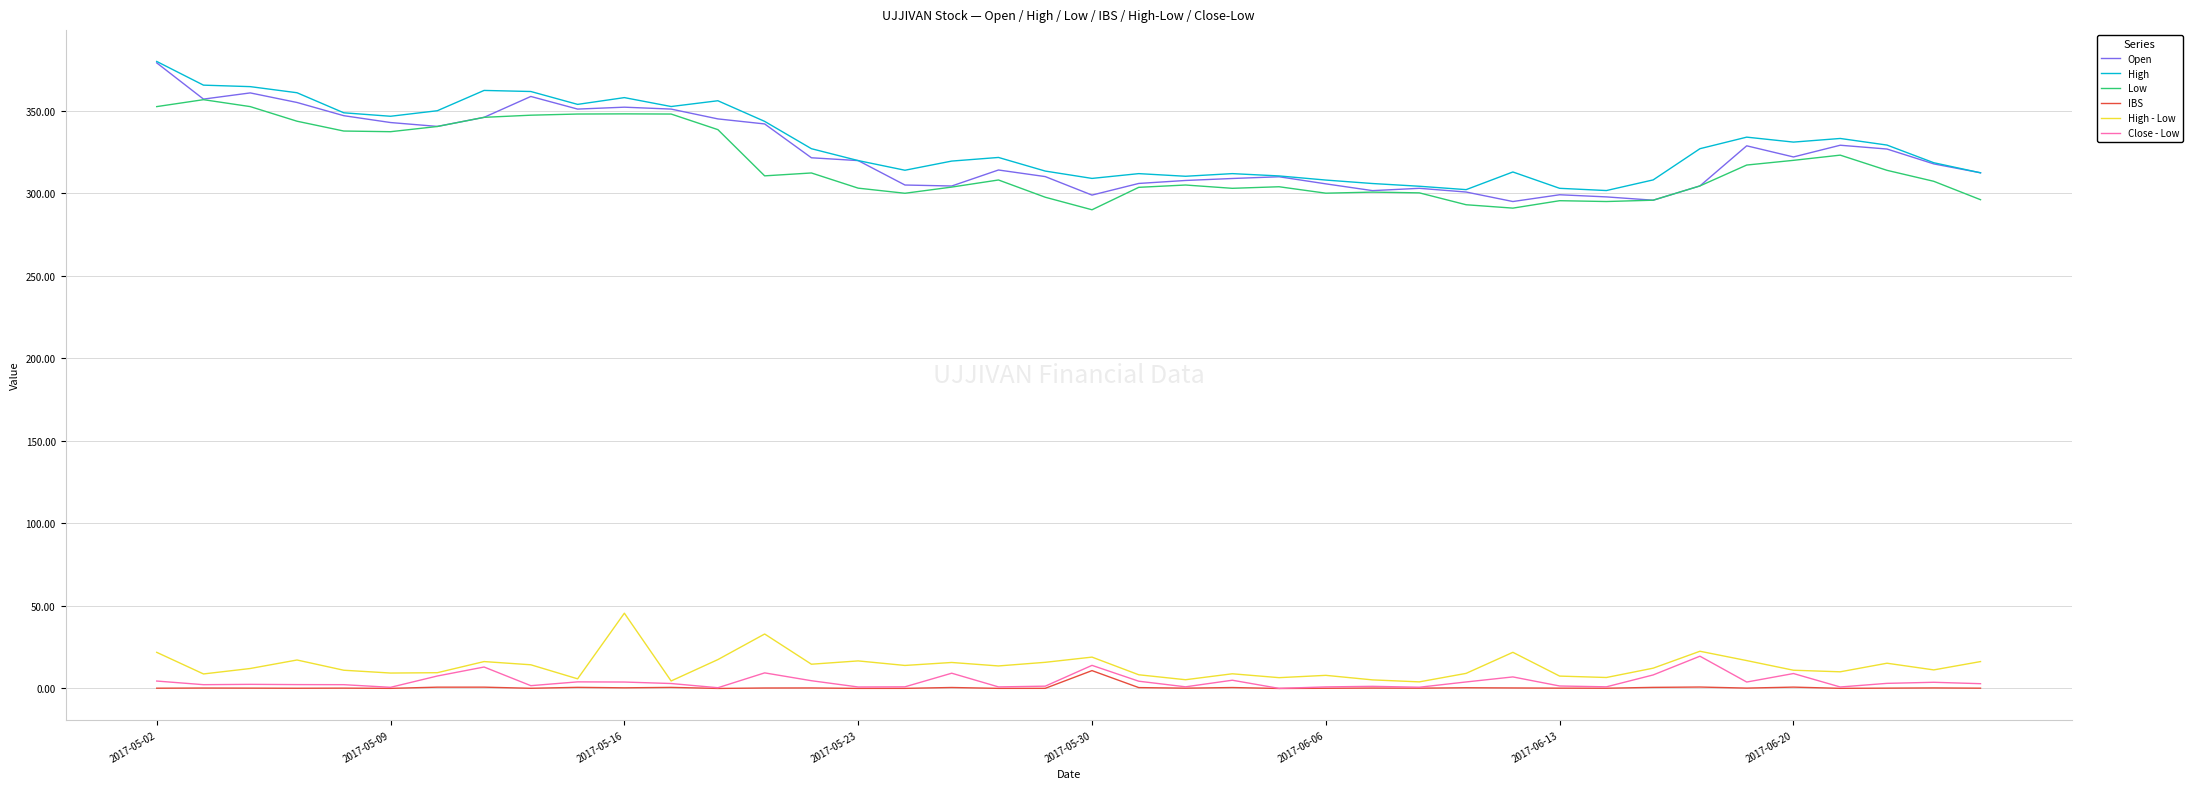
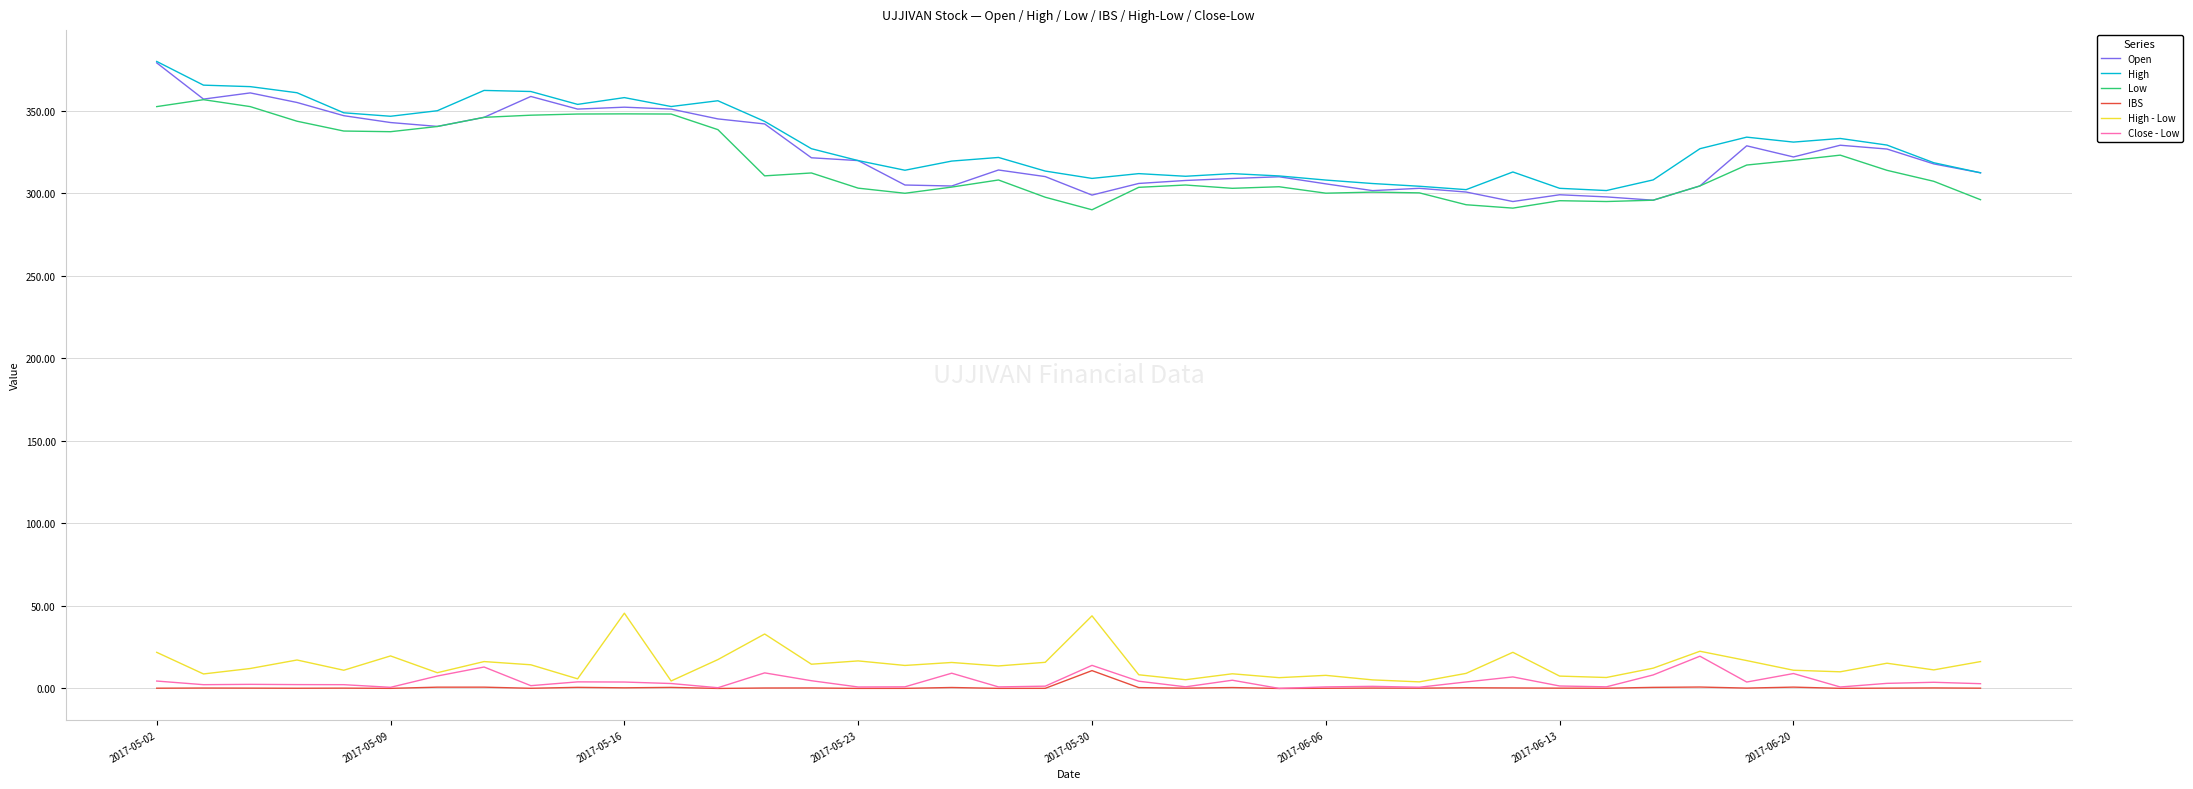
  {
    "Open": {
      "2017-05-09": 343,
      "2017-05-16": 352,
      "2017-05-30": 299,
      "2017-06-06": 306,
      "2017-06-13": 299,
      "2017-06-20": 322
    },
    "High": {
      "2017-05-09": 347,
      "2017-05-16": 358,
      "2017-05-30": 309,
      "2017-06-06": 308,
      "2017-06-13": 303,
      "2017-06-20": 331
    },
    "Low": {
      "2017-05-02": 353,
      "2017-05-09": 337,
      "2017-05-16": 348,
      "2017-05-23": 303,
      "2017-05-30": 290,
      "2017-06-06": 300,
      "2017-06-13": 296,
      "2017-06-20": 320
    },
    "IBS": {
      "2017-05-02": 0,
      "2017-05-16": 0,
      "2017-05-30": 11,
      "2017-06-20": 1
    },
    "High - Low": {
      "2017-05-02": 22,
-     "2017-05-09": 9,
+     "2017-05-09": 20,
      "2017-05-16": 46,
      "2017-05-23": 17,
-     "2017-05-30": 19,
+     "2017-05-30": 44,
      "2017-06-06": 8,
      "2017-06-13": 8,
      "2017-06-20": 11
    },
    "Close - Low": {
      "2017-05-02": 5,
      "2017-05-16": 4,
      "2017-05-30": 14,
      "2017-06-20": 9
    }
  }
